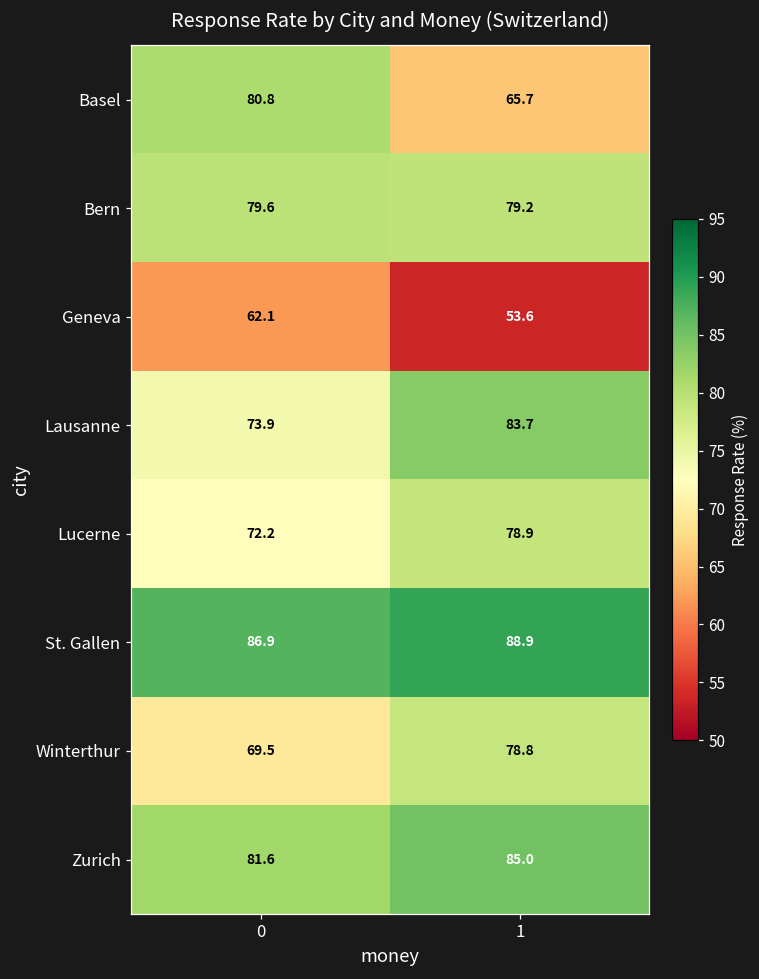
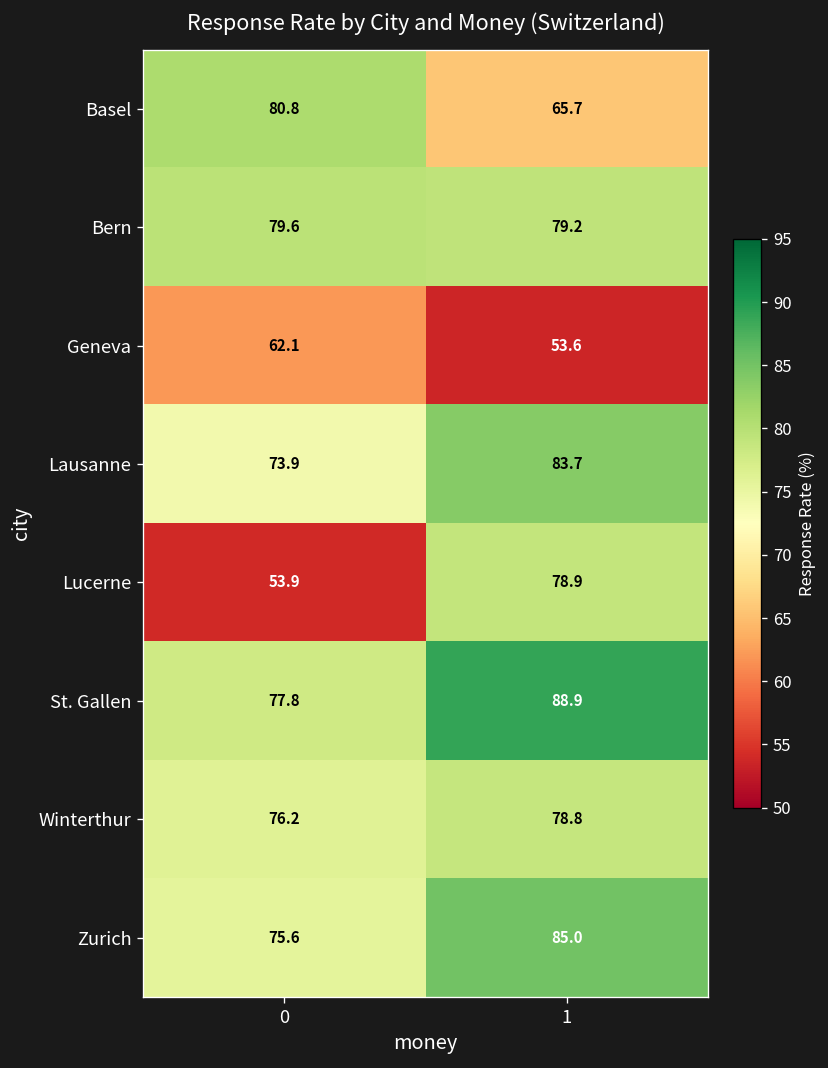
  {
    "Basel": {
      "0": 80.8,
      "1": 65.7
    },
    "Bern": {
      "0": 79.6,
      "1": 79.2
    },
    "Geneva": {
      "0": 62.1,
      "1": 53.6
    },
    "Lausanne": {
      "0": 73.9,
      "1": 83.7
    },
    "Lucerne": {
-     "0": 72.2,
+     "0": 53.9,
      "1": 78.9
    },
    "St. Gallen": {
-     "0": 86.9,
+     "0": 77.8,
      "1": 88.9
    },
    "Winterthur": {
-     "0": 69.5,
+     "0": 76.2,
      "1": 78.8
    },
    "Zurich": {
-     "0": 81.6,
+     "0": 75.6,
      "1": 85.0
    }
  }
